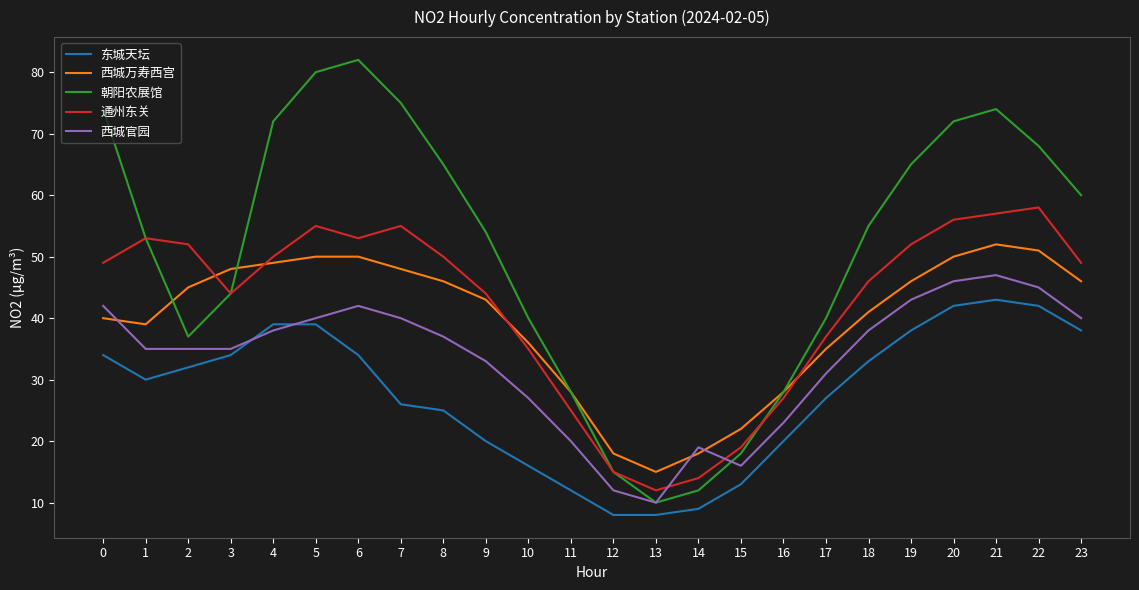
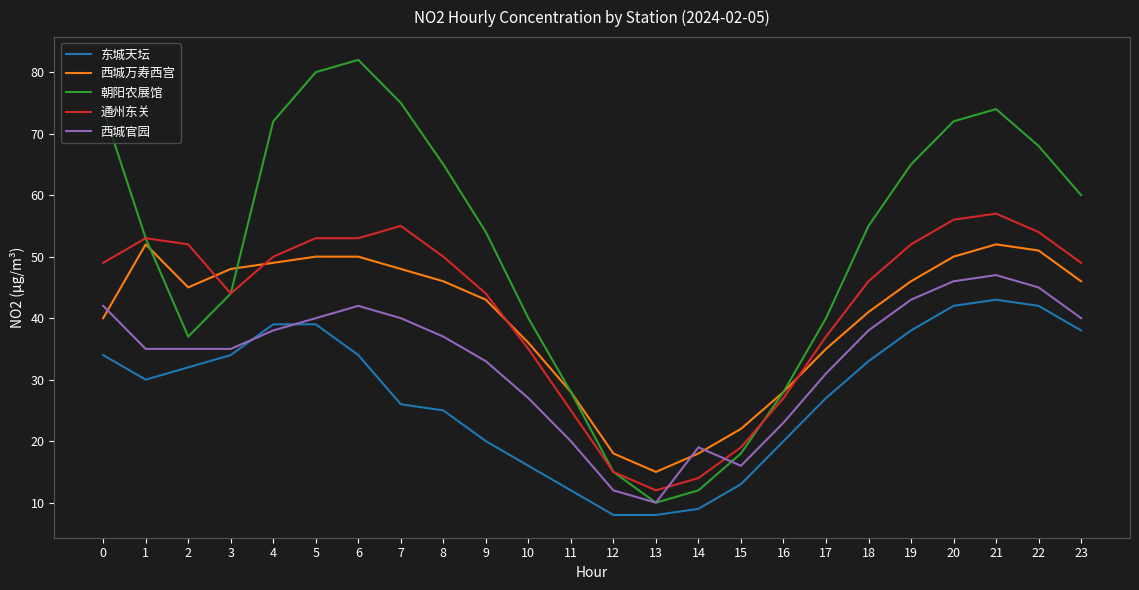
  {
    "东城天坛": {
      "0": 34,
      "1": 30,
      "2": 32,
      "3": 34,
      "4": 39,
      "5": 39,
      "6": 34,
      "7": 26,
      "8": 25,
      "9": 20,
      "10": 16,
      "11": 12,
      "12": 8,
      "13": 8,
      "14": 9,
      "15": 13,
      "16": 20,
      "17": 27,
      "18": 33,
      "19": 38,
      "20": 42,
      "21": 43,
      "22": 42,
      "23": 38
    },
    "西城万寿西宫": {
      "0": 40,
-     "1": 39,
+     "1": 52,
      "2": 45,
      "3": 48,
      "4": 49,
      "5": 50,
      "6": 50,
      "7": 48,
      "8": 46,
      "9": 43,
      "10": 36,
      "12": 18,
      "13": 15,
      "14": 18,
      "15": 22,
      "17": 35,
      "18": 41,
      "19": 46,
      "20": 50,
      "21": 52,
      "22": 51,
      "23": 46
    },
    "朝阳农展馆": {
      "2": 37,
      "4": 72,
      "5": 80,
      "6": 82,
      "7": 75,
      "8": 65,
      "9": 54,
      "10": 40,
      "14": 12,
      "15": 18,
      "17": 40,
      "18": 55,
      "19": 65,
      "20": 72,
      "21": 74,
      "22": 68,
      "23": 60
    },
    "通州东关": {
      "0": 49,
      "2": 52,
      "4": 50,
-     "5": 55,
+     "5": 53,
      "6": 53,
      "7": 55,
      "8": 50,
      "9": 44,
      "10": 35,
      "11": 25,
      "13": 12,
      "14": 14,
      "15": 19,
      "16": 27,
      "17": 37,
      "18": 46,
      "19": 52,
      "20": 56,
      "21": 57,
-     "22": 58,
+     "22": 54,
      "23": 49
    },
    "西城官园": {
      "0": 42,
      "1": 35,
      "2": 35,
      "3": 35,
      "4": 38,
      "5": 40,
      "6": 42,
      "7": 40,
      "8": 37,
      "9": 33,
      "10": 27,
      "11": 20,
      "12": 12,
      "14": 19,
      "15": 16,
      "16": 23,
      "17": 31,
      "18": 38,
      "19": 43,
      "20": 46,
      "21": 47,
      "22": 45,
      "23": 40
    }
  }
